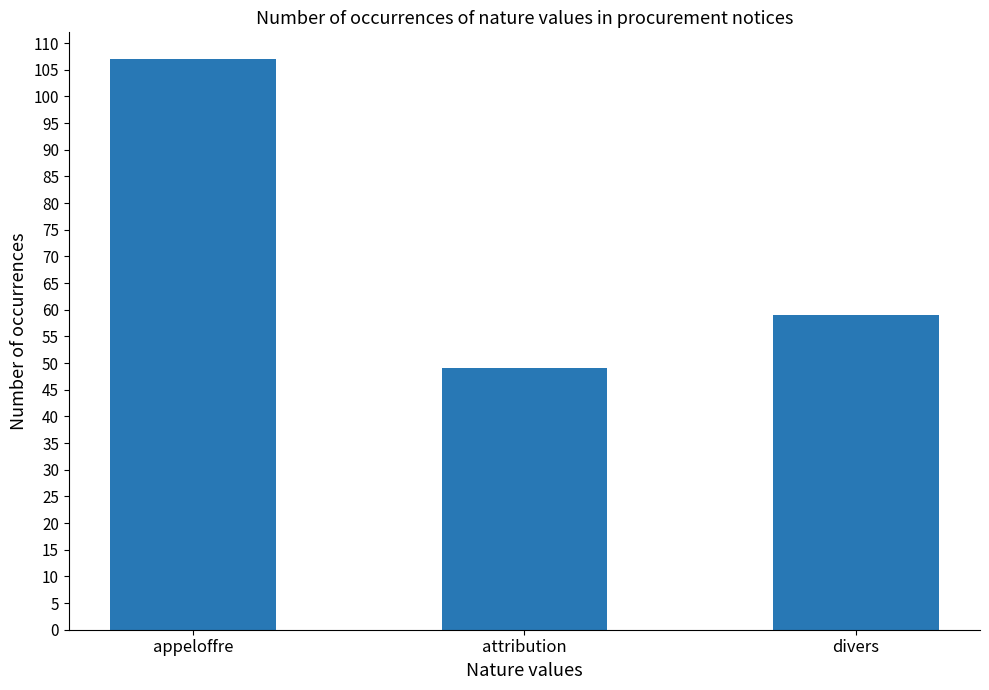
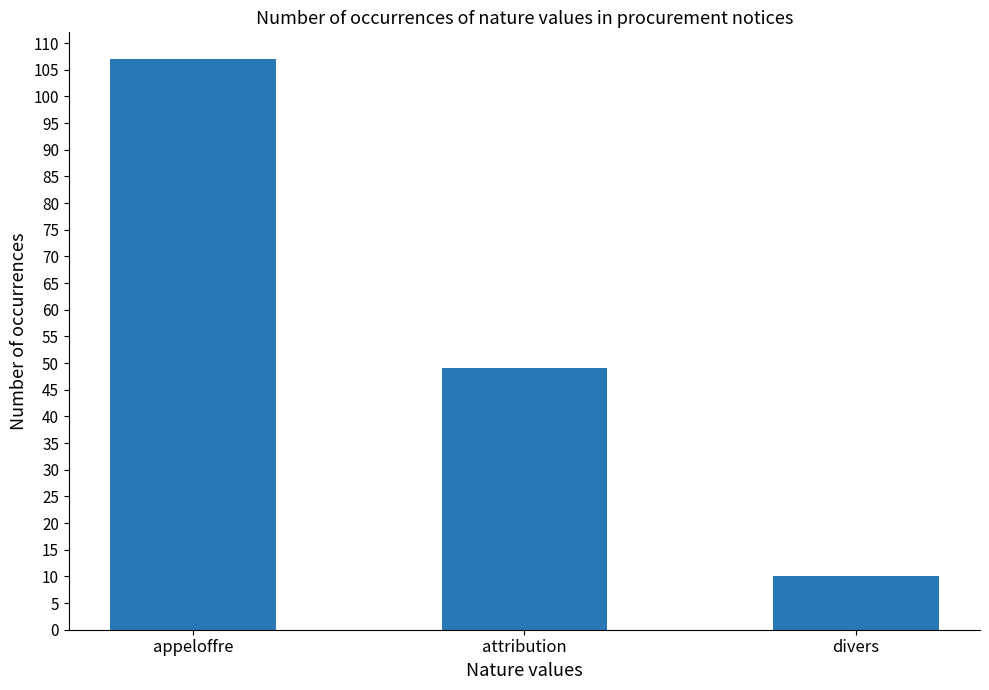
  {
    "appeloffre": 107,
    "attribution": 49,
-   "divers": 59
+   "divers": 10
  }
